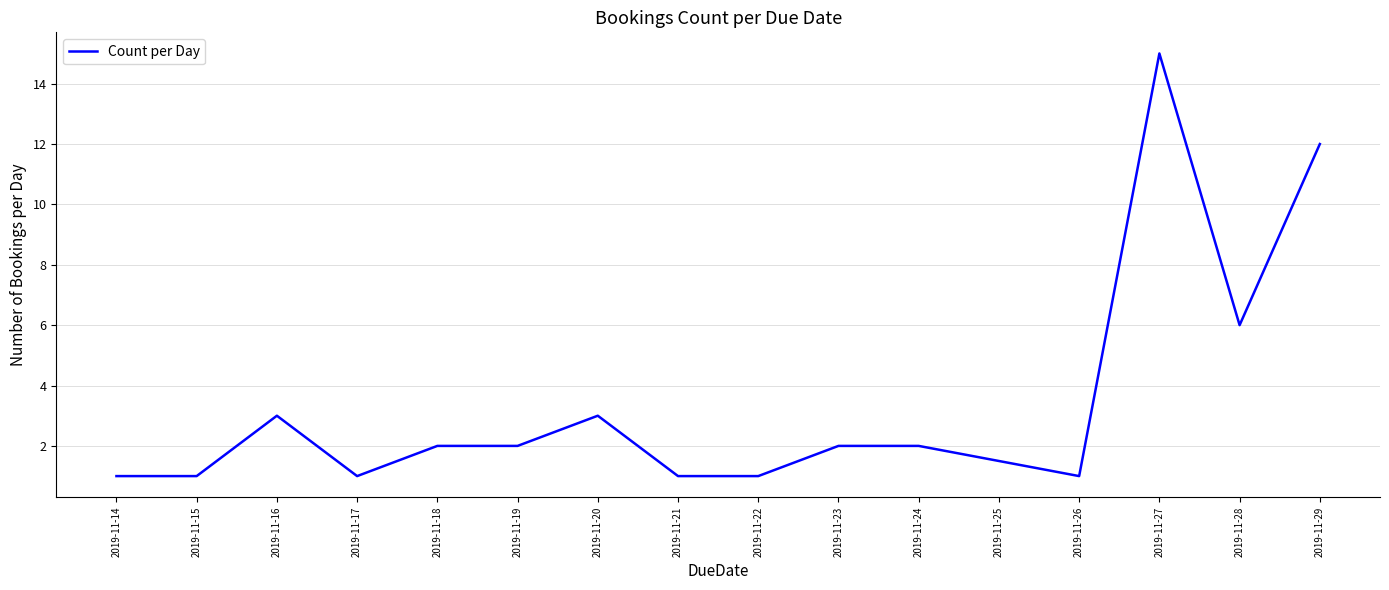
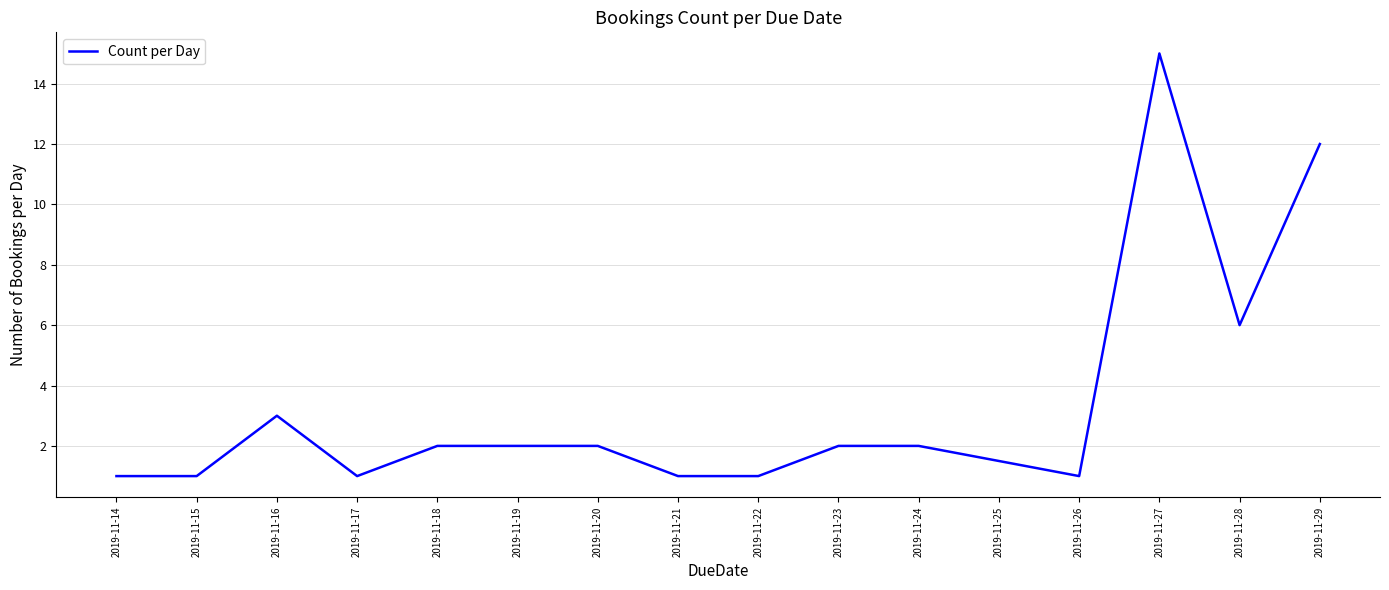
  {
    "2019-11-14": 1,
    "2019-11-15": 1,
    "2019-11-16": 3,
    "2019-11-17": 1,
    "2019-11-18": 2,
    "2019-11-19": 2,
-   "2019-11-20": 3,
+   "2019-11-20": 2,
    "2019-11-21": 1,
    "2019-11-22": 1,
    "2019-11-23": 2,
    "2019-11-24": 2,
    "2019-11-26": 1,
    "2019-11-27": 15,
    "2019-11-28": 6,
    "2019-11-29": 12
  }
